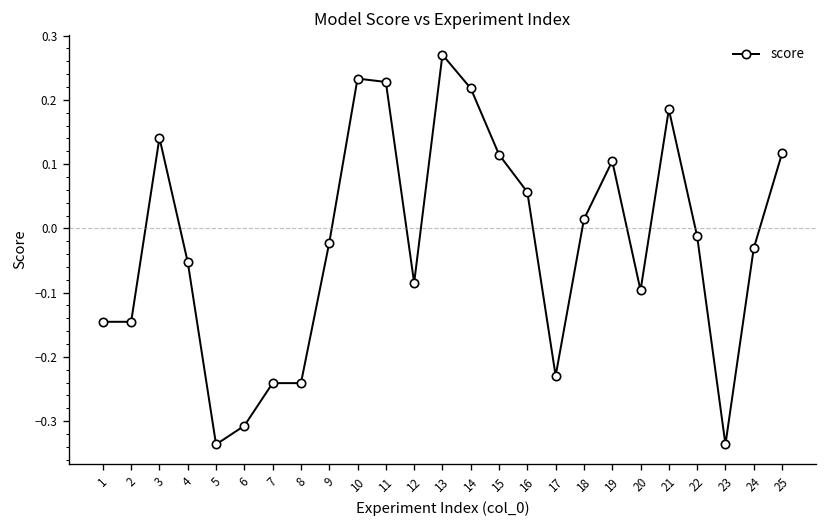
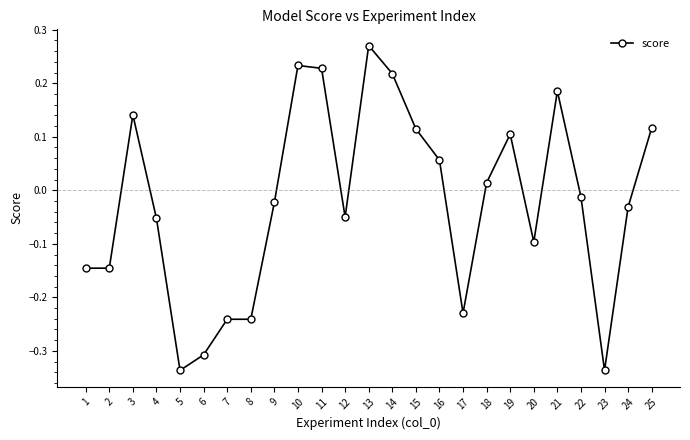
  {
    "1": -0.15,
    "2": -0.15,
    "3": 0.14,
    "4": -0.05,
    "5": -0.34,
    "6": -0.31,
    "7": -0.24,
    "8": -0.24,
    "9": -0.02,
    "10": 0.23,
    "11": 0.23,
-   "12": -0.08,
+   "12": -0.05,
    "13": 0.27,
    "14": 0.22,
    "15": 0.11,
    "16": 0.06,
    "17": -0.23,
    "18": 0.01,
    "19": 0.10,
    "20": -0.10,
    "21": 0.19,
    "22": -0.01,
    "23": -0.34,
    "24": -0.03,
    "25": 0.12
  }
